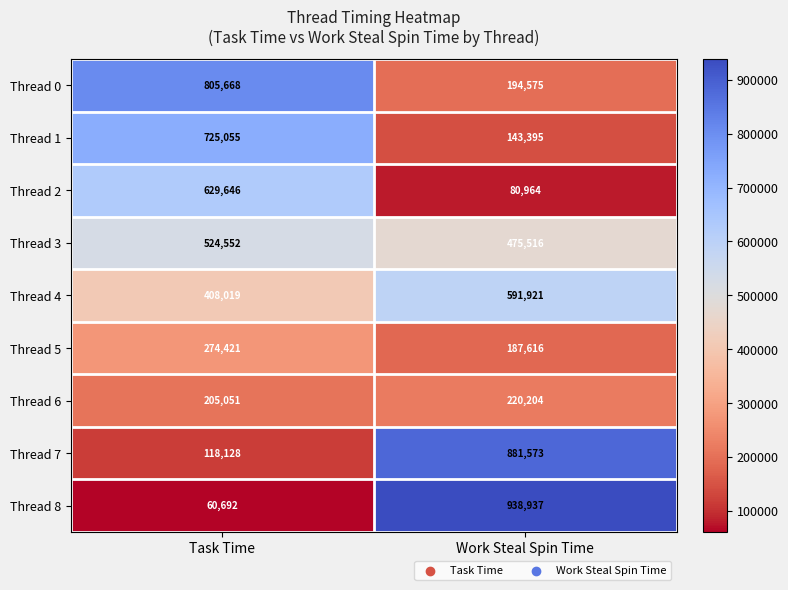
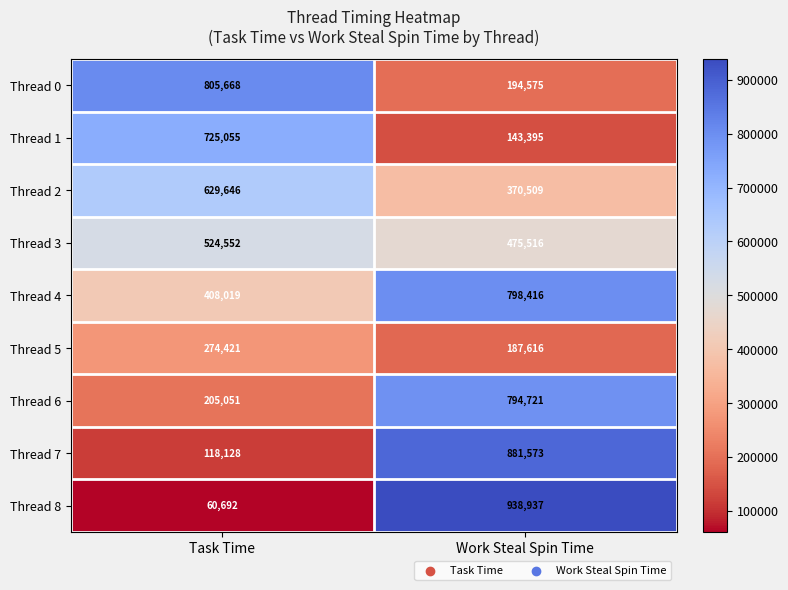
  {
    "Thread 0": {
      "Task Time": "805,668",
      "Work Steal Spin Time": "194,575"
    },
    "Thread 1": {
      "Task Time": "725,055",
      "Work Steal Spin Time": "143,395"
    },
    "Thread 2": {
      "Task Time": "629,646",
-     "Work Steal Spin Time": "80,964"
+     "Work Steal Spin Time": "370,509"
    },
    "Thread 3": {
      "Task Time": "524,552"
    },
    "Thread 4": {
      "Task Time": "408,019",
-     "Work Steal Spin Time": "591,921"
+     "Work Steal Spin Time": "798,416"
    },
    "Thread 5": {
      "Task Time": "274,421",
      "Work Steal Spin Time": "187,616"
    },
    "Thread 6": {
      "Task Time": "205,051",
-     "Work Steal Spin Time": "220,204"
+     "Work Steal Spin Time": "794,721"
    },
    "Thread 7": {
      "Task Time": "118,128",
      "Work Steal Spin Time": "881,573"
    },
    "Thread 8": {
      "Task Time": "60,692",
      "Work Steal Spin Time": "938,937"
    }
  }
